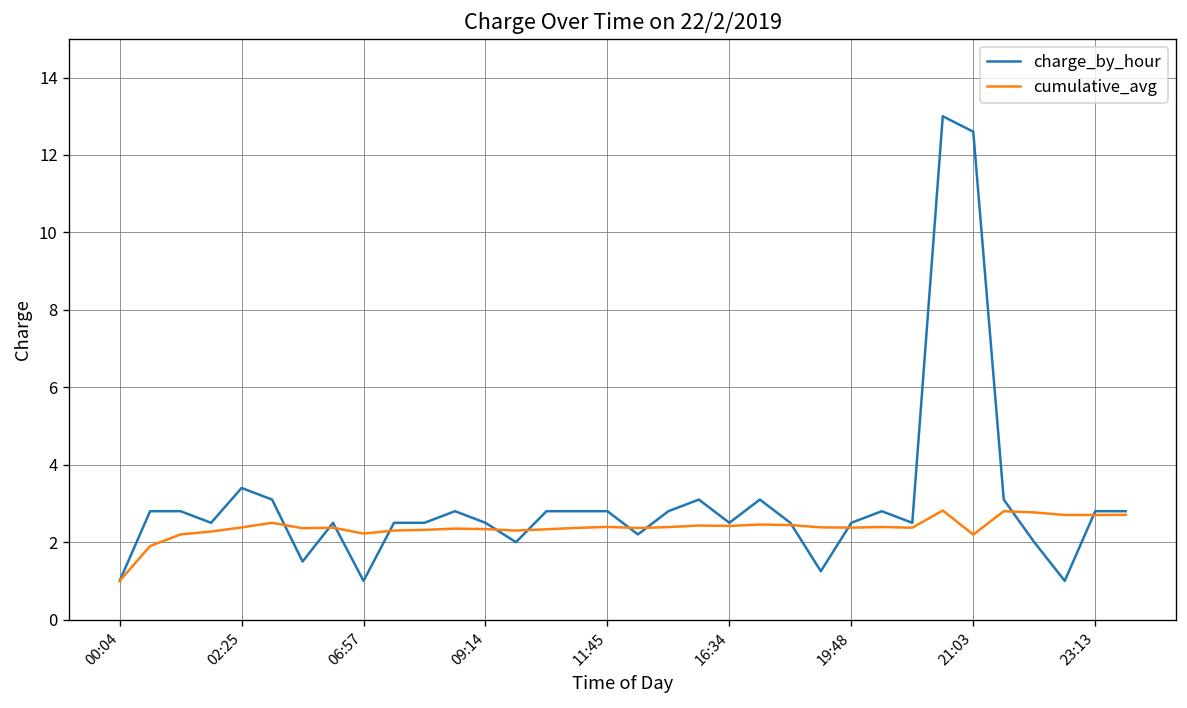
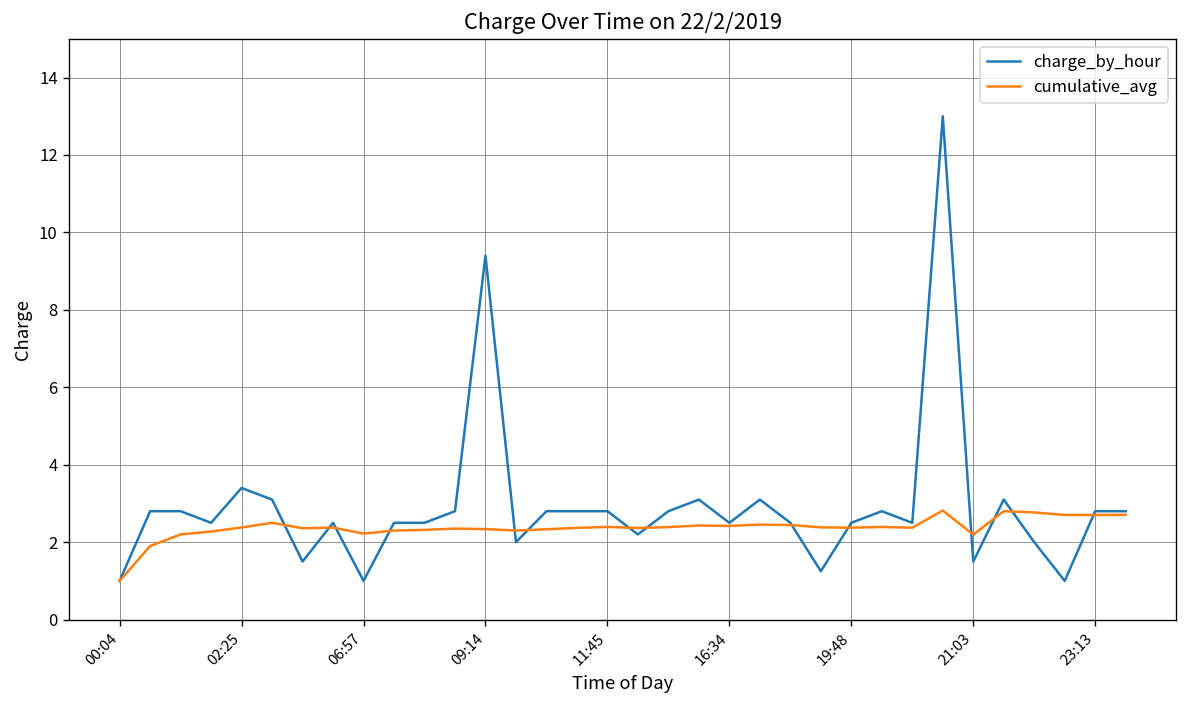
  {
    "charge_by_hour": {
      "02:25": 3.4,
      "06:57": 1.0,
-     "09:14": 2.5,
+     "09:14": 9.4,
      "11:45": 2.8,
      "16:34": 2.5,
      "19:48": 2.5,
-     "21:03": 12.6,
+     "21:03": 1.5,
      "23:13": 2.8
    },
    "cumulative_avg": {
      "02:25": 2.4,
      "06:57": 2.2,
      "09:14": 2.3,
      "11:45": 2.4,
      "16:34": 2.4,
      "19:48": 2.4,
      "21:03": 2.2,
      "23:13": 2.7
    }
  }
